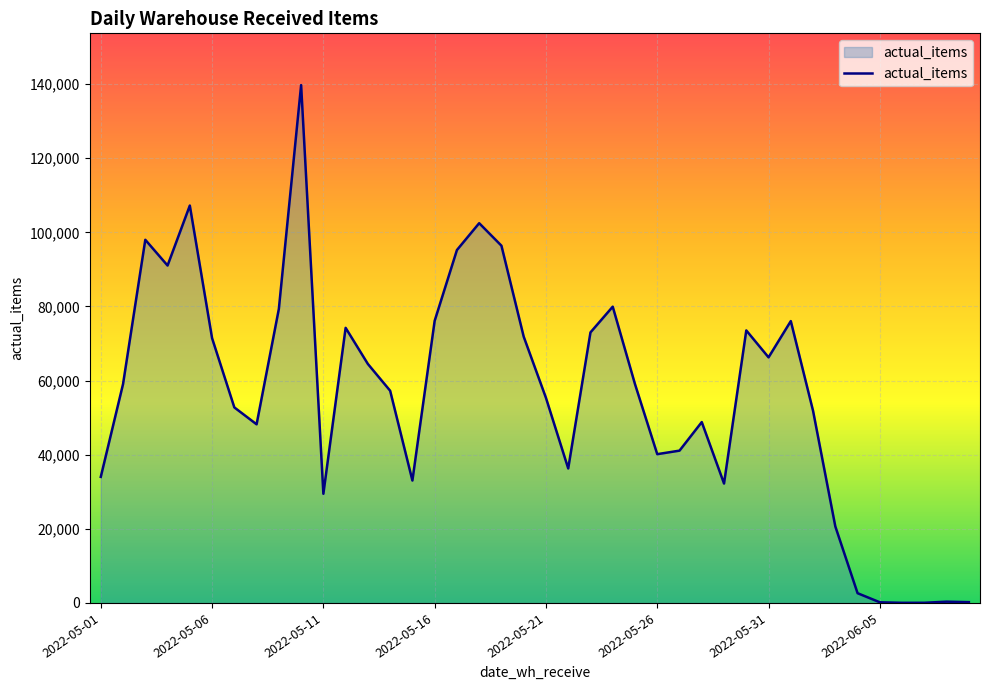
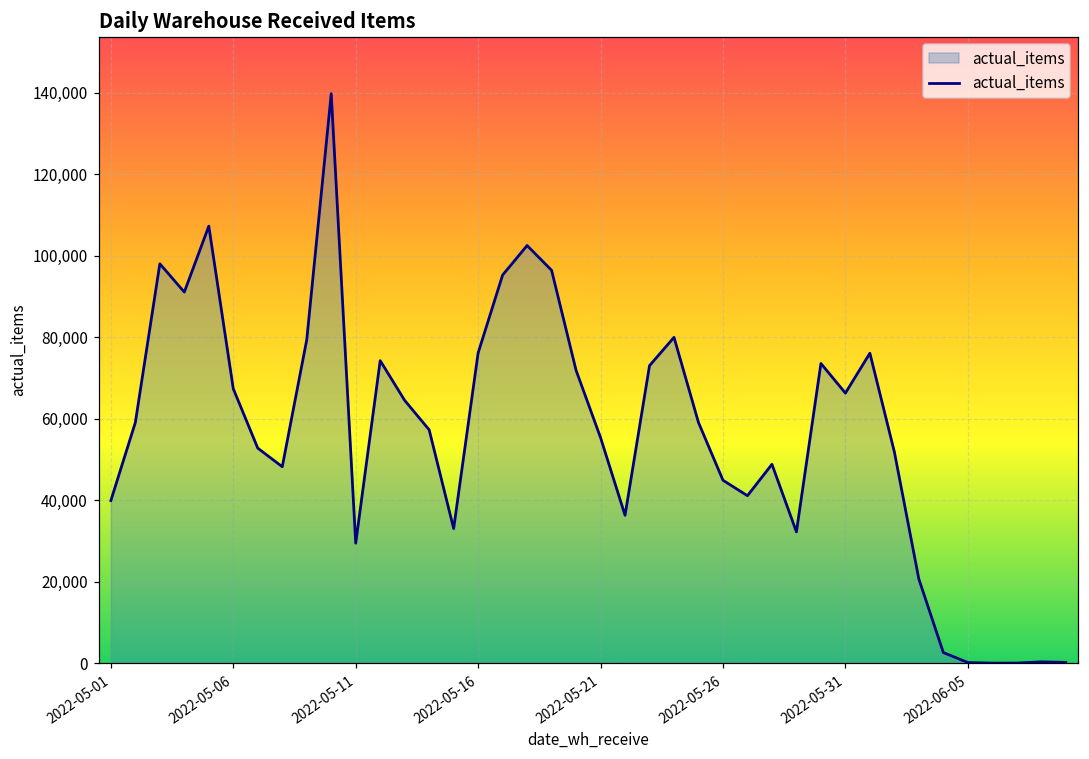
  {
-   "2022-05-01": "34,000",
-   "2022-05-06": "71,000",
+   "2022-05-01": "40,000",
+   "2022-05-06": "67,000",
    "2022-05-11": "29,000",
    "2022-05-16": "76,000",
    "2022-05-21": "55,000",
-   "2022-05-26": "40,000",
+   "2022-05-26": "45,000",
    "2022-05-31": "66,000",
    "2022-06-05": "0"
  }
